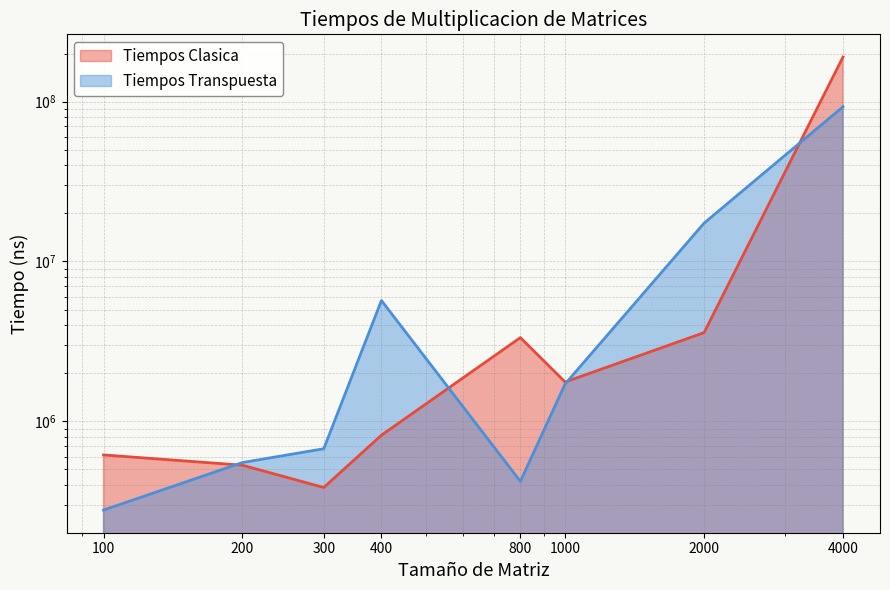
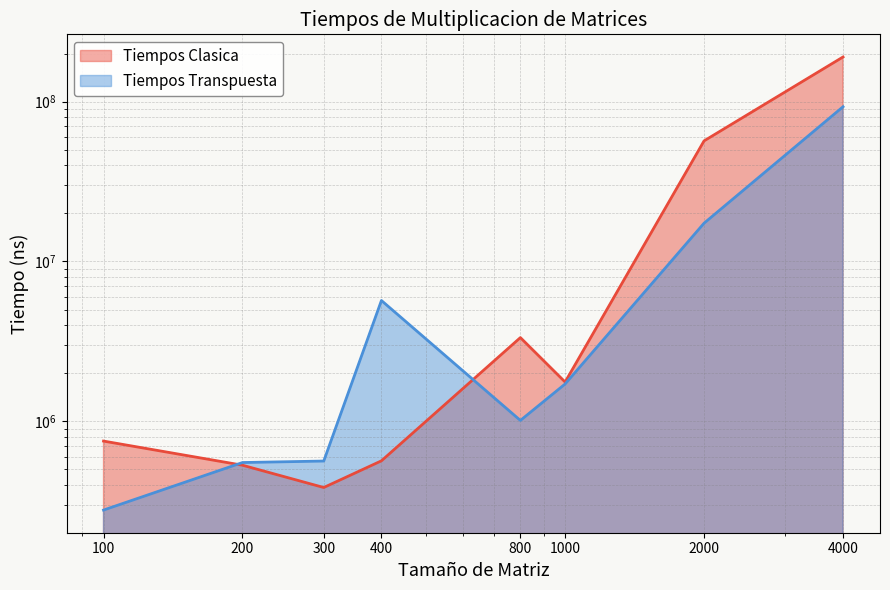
  {
    "Tiempos Clasica": {
-     "100": 620000,
+     "100": 800000,
      "200": 530000,
      "300": 390000,
-     "400": 800000,
+     "400": 570000,
      "800": 3300000,
-     "2000": 3600000,
+     "2000": 57000000,
      "4000": 190000000
    },
    "Tiempos Transpuesta": {
      "100": 280000,
      "200": 550000,
-     "300": 670000,
+     "300": 560000,
      "400": 5700000,
-     "800": 420000,
+     "800": 1000000,
      "2000": 17000000,
      "4000": 90000000
    }
  }
